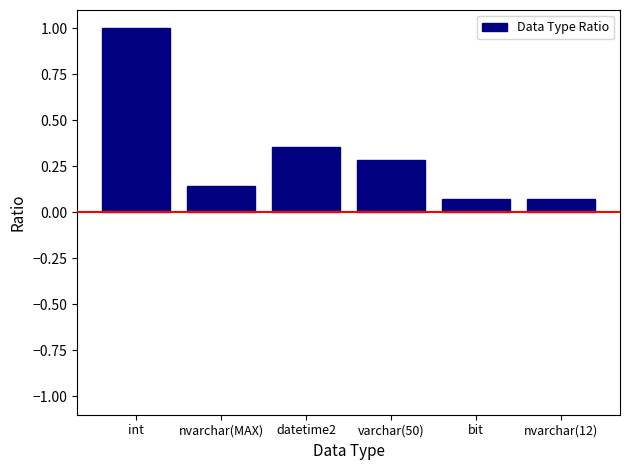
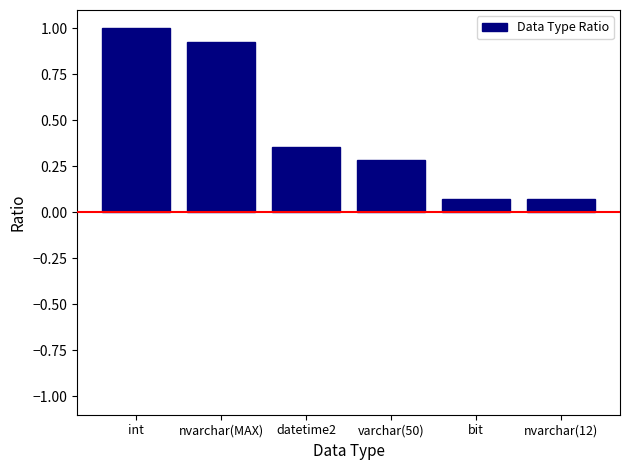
  {
    "int": 1.00,
-   "nvarchar(MAX)": 0.14,
+   "nvarchar(MAX)": 0.93,
    "datetime2": 0.36,
    "varchar(50)": 0.29,
    "bit": 0.07,
    "nvarchar(12)": 0.07
  }
